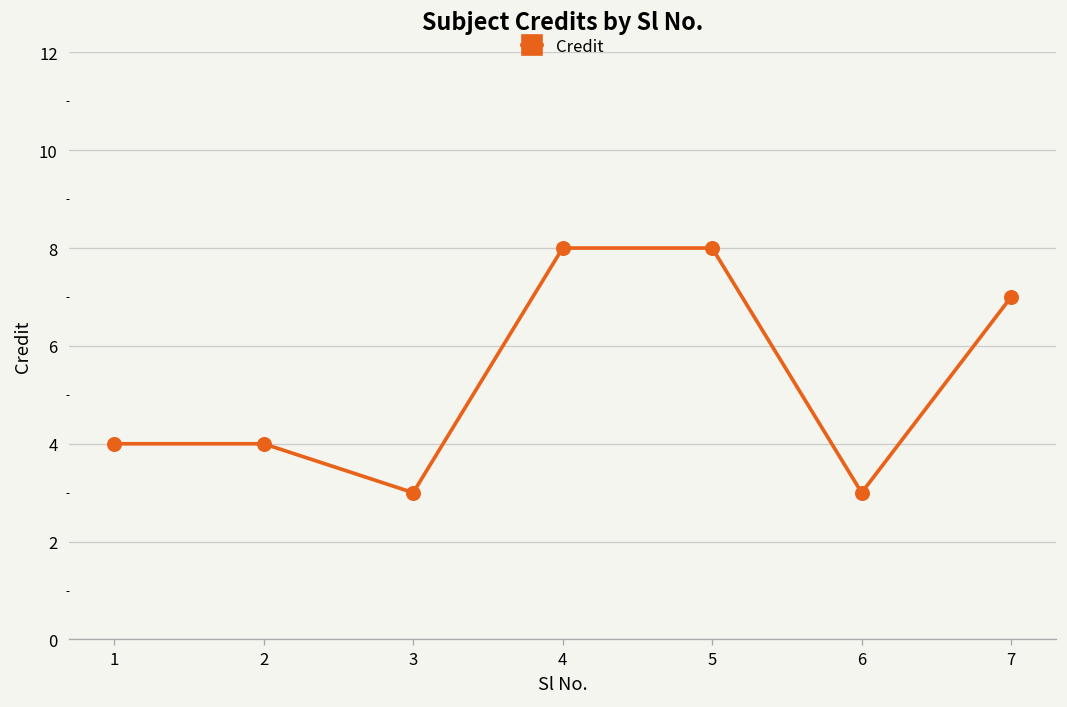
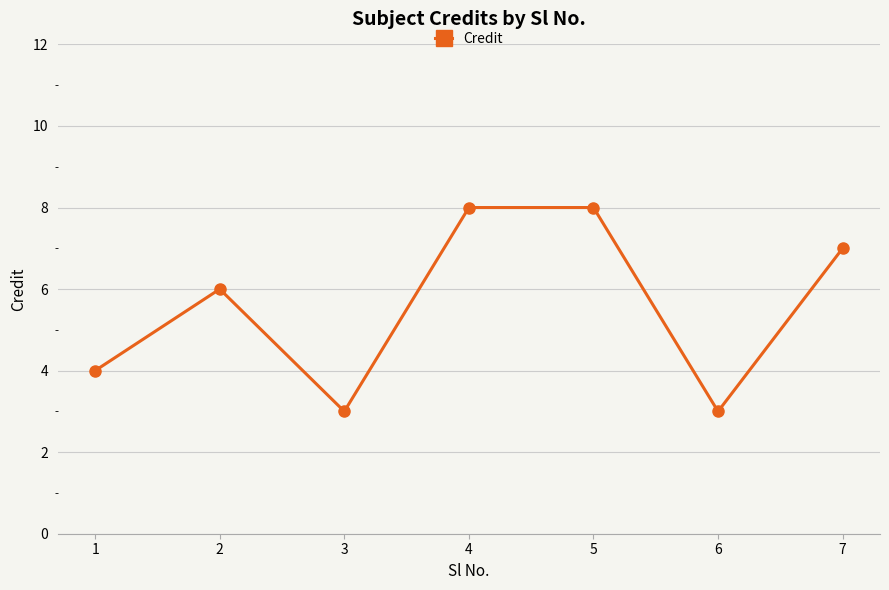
  {
    "1": 4,
-   "2": 4,
+   "2": 6,
    "3": 3,
    "4": 8,
    "5": 8,
    "6": 3,
    "7": 7
  }
